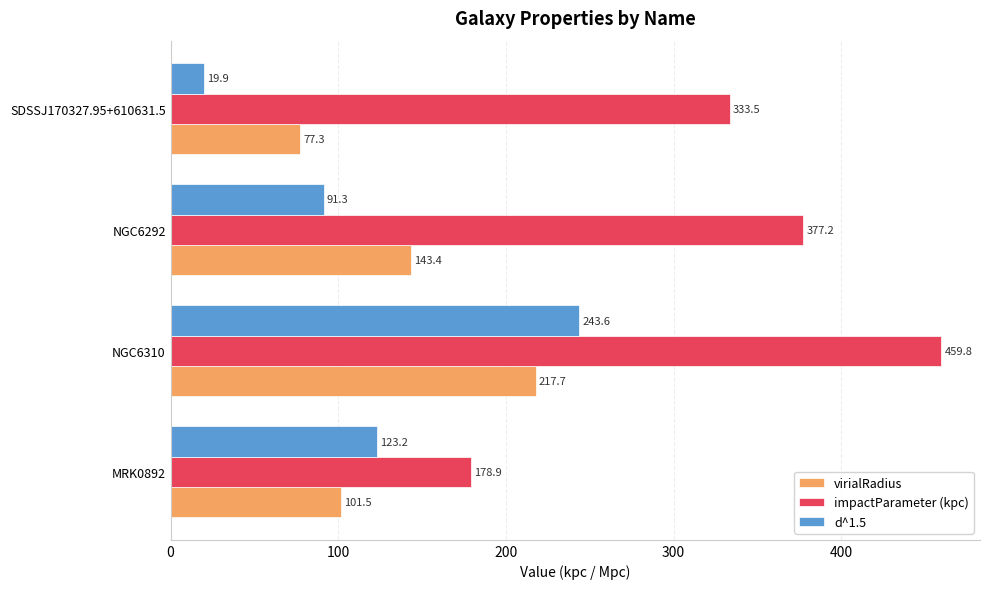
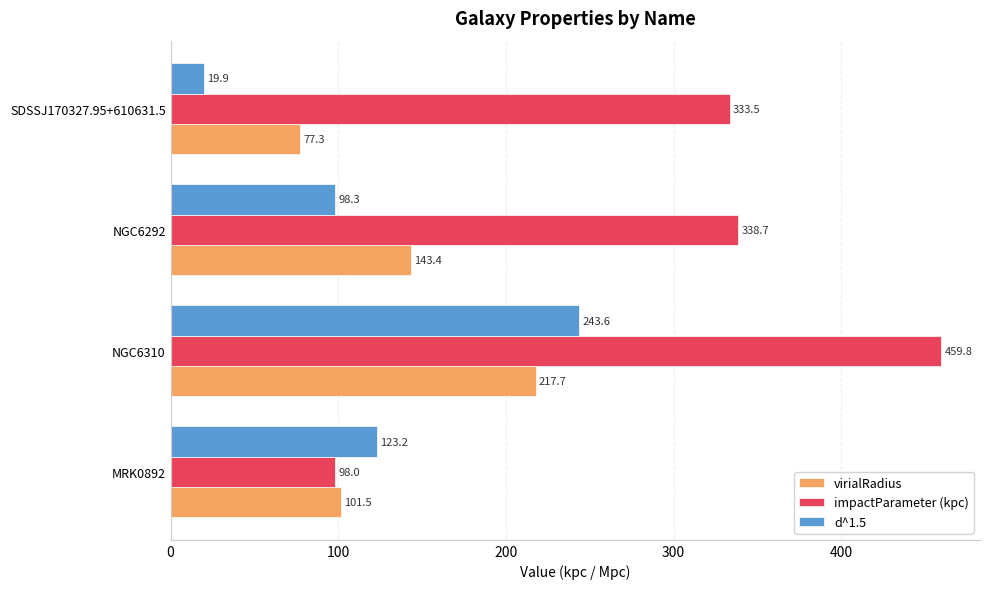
  {
    "virialRadius": {
      "SDSSJ170327.95+610631.5": 77.3,
      "NGC6292": 143.4,
      "NGC6310": 217.7,
      "MRK0892": 101.5
    },
    "impactParameter (kpc)": {
      "SDSSJ170327.95+610631.5": 333.5,
-     "NGC6292": 377.2,
+     "NGC6292": 338.7,
      "NGC6310": 459.8,
-     "MRK0892": 178.9
+     "MRK0892": 98.0
    },
    "d^1.5": {
      "SDSSJ170327.95+610631.5": 19.9,
-     "NGC6292": 91.3,
+     "NGC6292": 98.3,
      "NGC6310": 243.6,
      "MRK0892": 123.2
    }
  }
